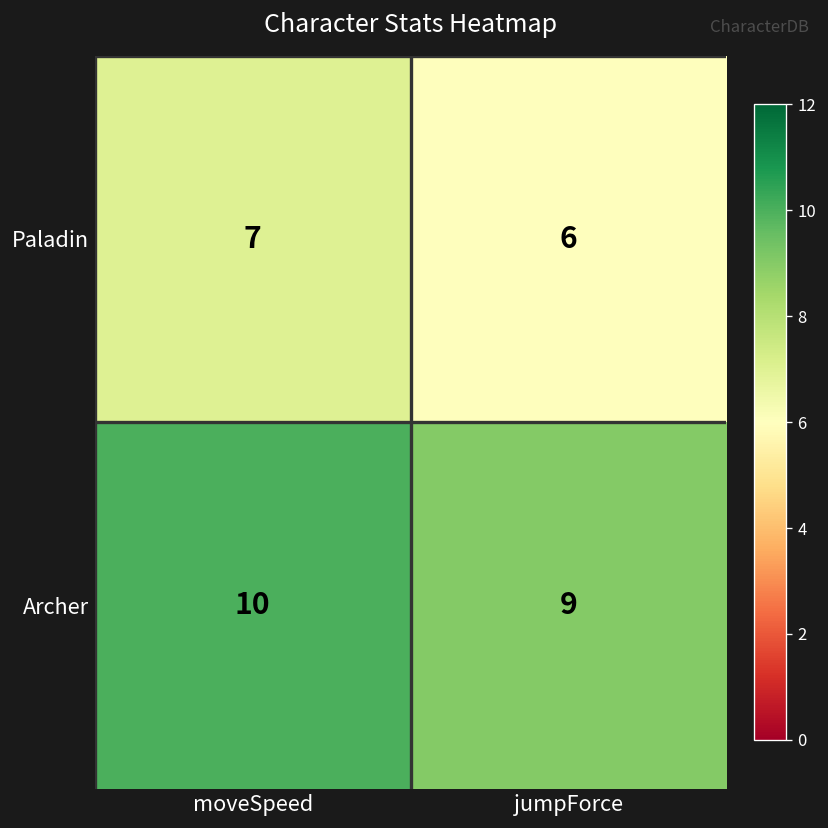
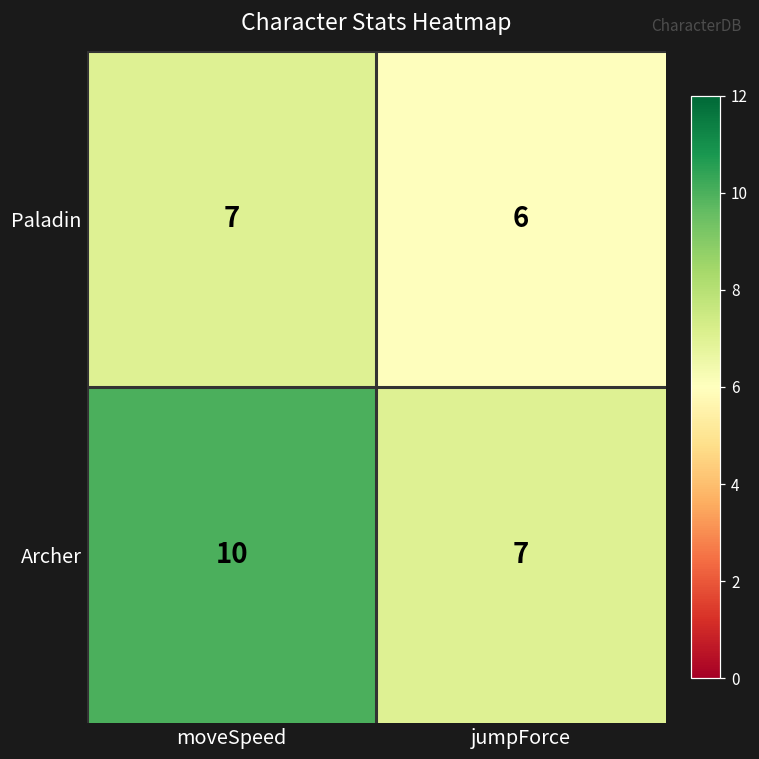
  {
    "Paladin": {
      "moveSpeed": 7,
      "jumpForce": 6
    },
    "Archer": {
      "moveSpeed": 10,
-     "jumpForce": 9
+     "jumpForce": 7
    }
  }
